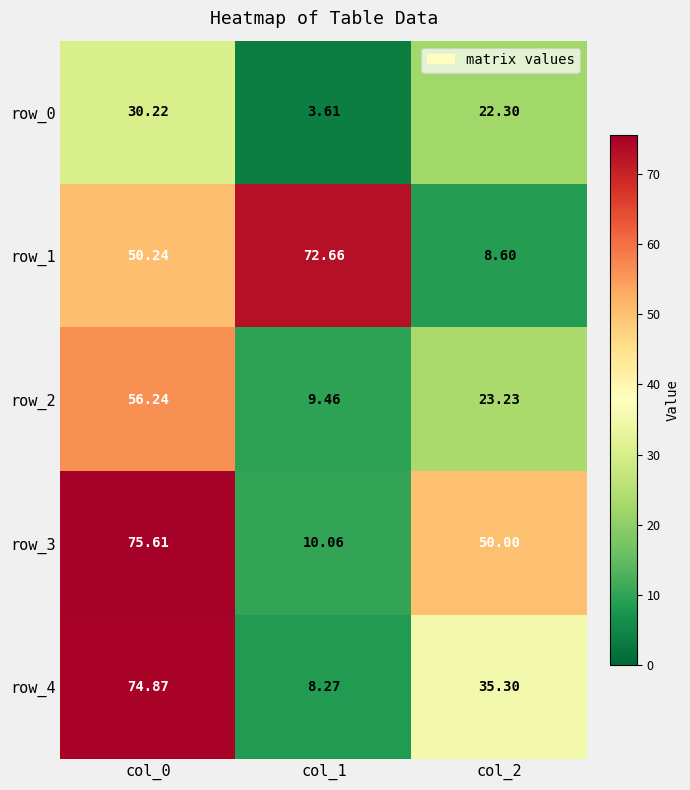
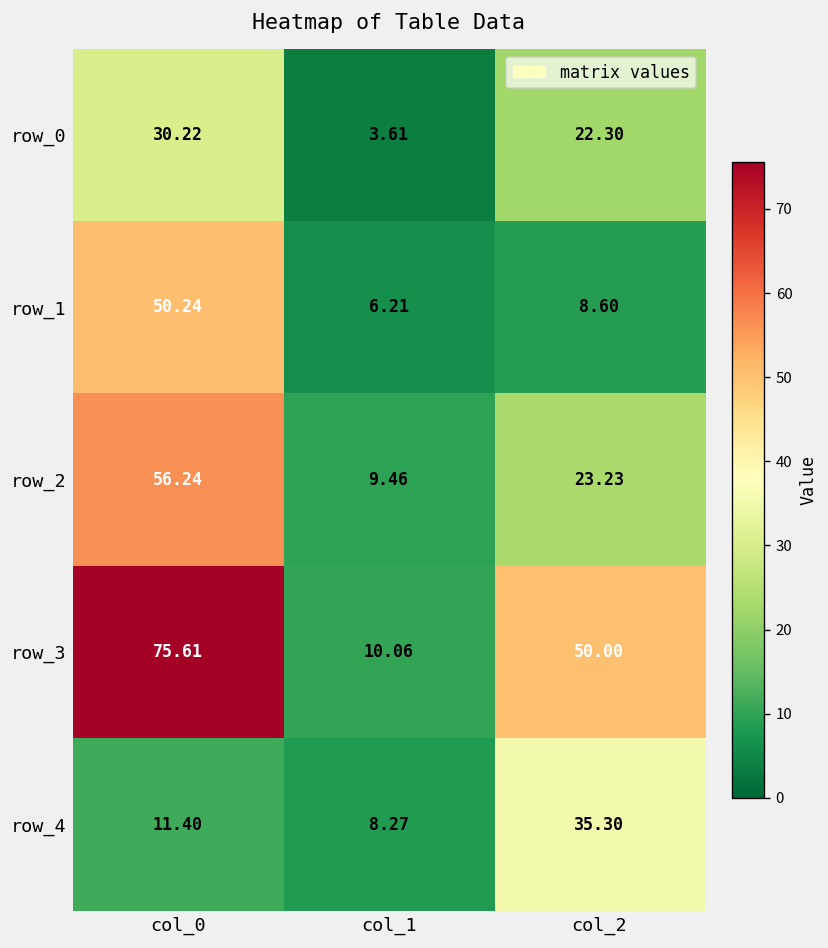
  {
    "row_0": {
      "col_0": 30.22,
      "col_1": 3.61,
      "col_2": 22.30
    },
    "row_1": {
      "col_0": 50.24,
-     "col_1": 72.66,
+     "col_1": 6.21,
      "col_2": 8.60
    },
    "row_2": {
      "col_0": 56.24,
      "col_1": 9.46,
      "col_2": 23.23
    },
    "row_3": {
      "col_0": 75.61,
      "col_1": 10.06,
      "col_2": 50.00
    },
    "row_4": {
-     "col_0": 74.87,
+     "col_0": 11.40,
      "col_1": 8.27,
      "col_2": 35.30
    }
  }
